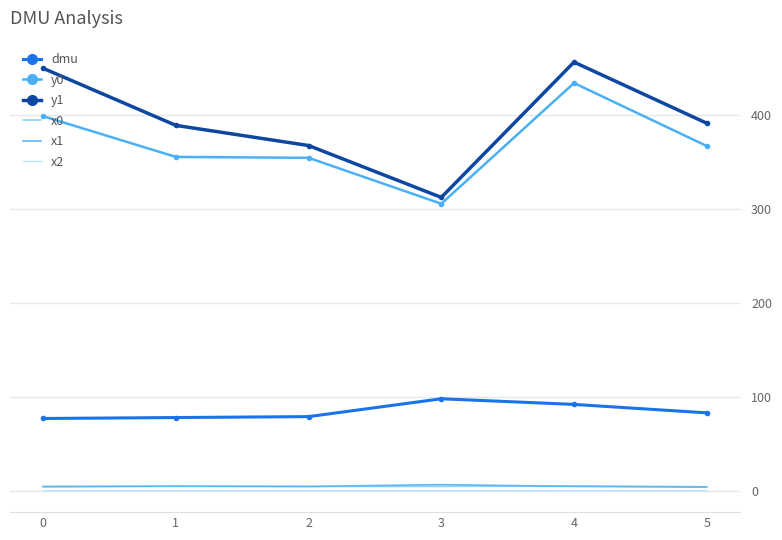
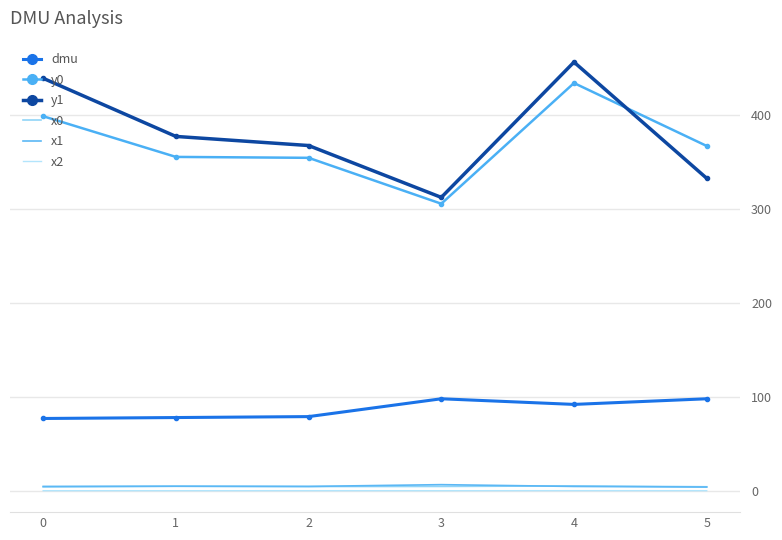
  {
    "dmu": {
      "0": 80,
      "1": 80,
      "2": 80,
      "3": 100,
      "4": 90,
-     "5": 80
+     "5": 100
    },
    "y1": {
-     "0": 450,
-     "1": 390,
+     "0": 440,
+     "1": 380,
      "2": 370,
      "3": 310,
      "4": 460,
-     "5": 390
+     "5": 330
    }
  }
